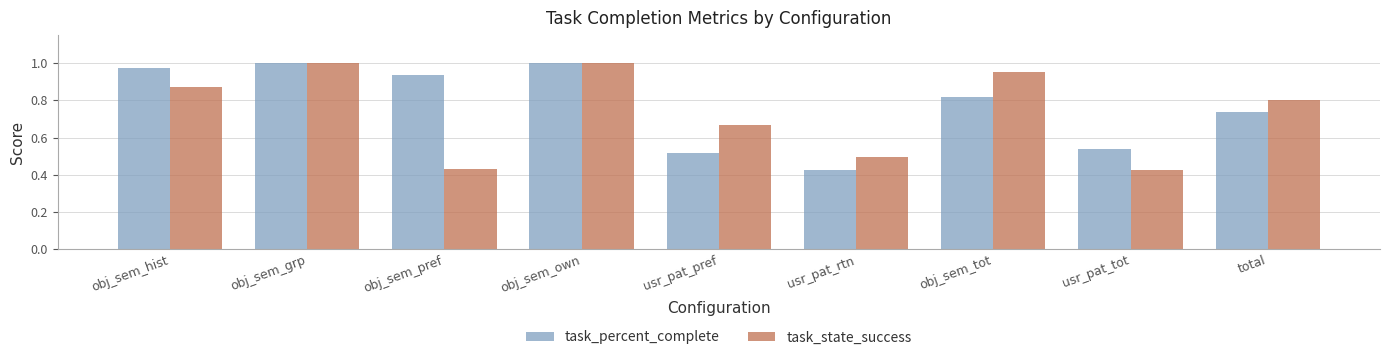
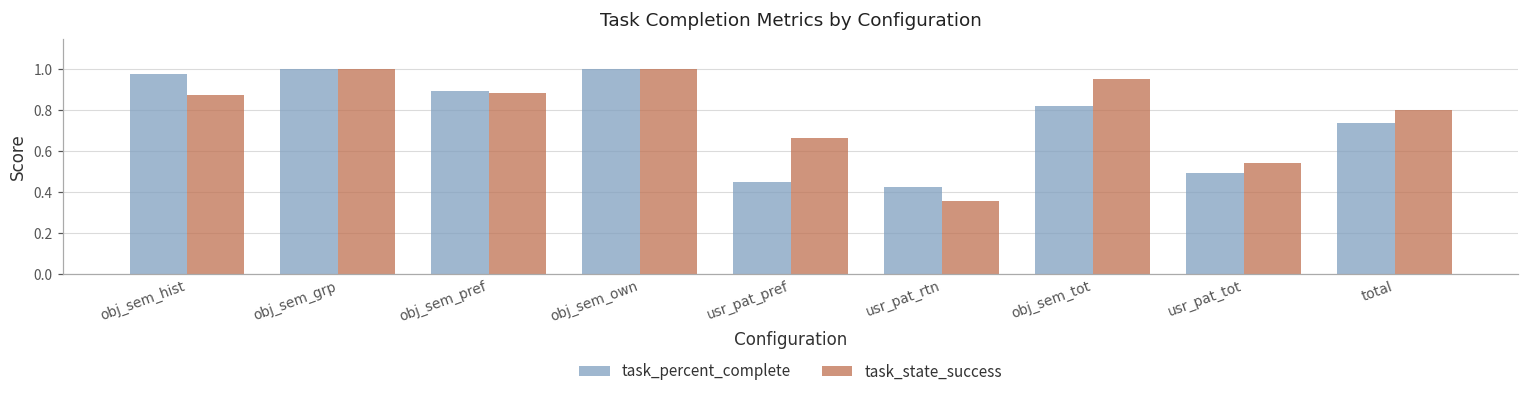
  {
    "task_percent_complete": {
      "obj_sem_hist": 0.98,
      "obj_sem_grp": 1.00,
-     "obj_sem_pref": 0.94,
+     "obj_sem_pref": 0.89,
      "obj_sem_own": 1.00,
-     "usr_pat_pref": 0.52,
+     "usr_pat_pref": 0.45,
      "usr_pat_rtn": 0.43,
      "obj_sem_tot": 0.82,
-     "usr_pat_tot": 0.54,
+     "usr_pat_tot": 0.49,
      "total": 0.74
    },
    "task_state_success": {
      "obj_sem_hist": 0.87,
      "obj_sem_grp": 1.00,
-     "obj_sem_pref": 0.43,
+     "obj_sem_pref": 0.88,
      "obj_sem_own": 1.00,
      "usr_pat_pref": 0.67,
-     "usr_pat_rtn": 0.50,
+     "usr_pat_rtn": 0.36,
      "obj_sem_tot": 0.95,
-     "usr_pat_tot": 0.43,
+     "usr_pat_tot": 0.54,
      "total": 0.80
    }
  }
